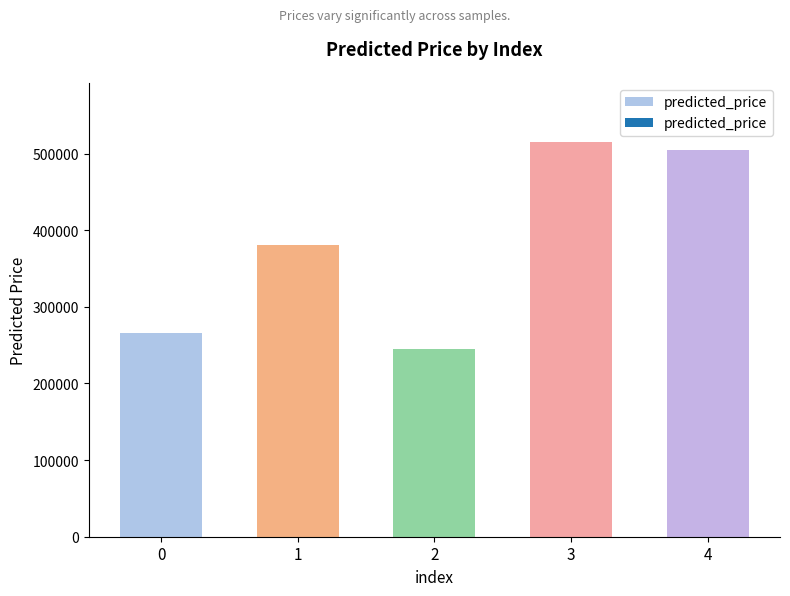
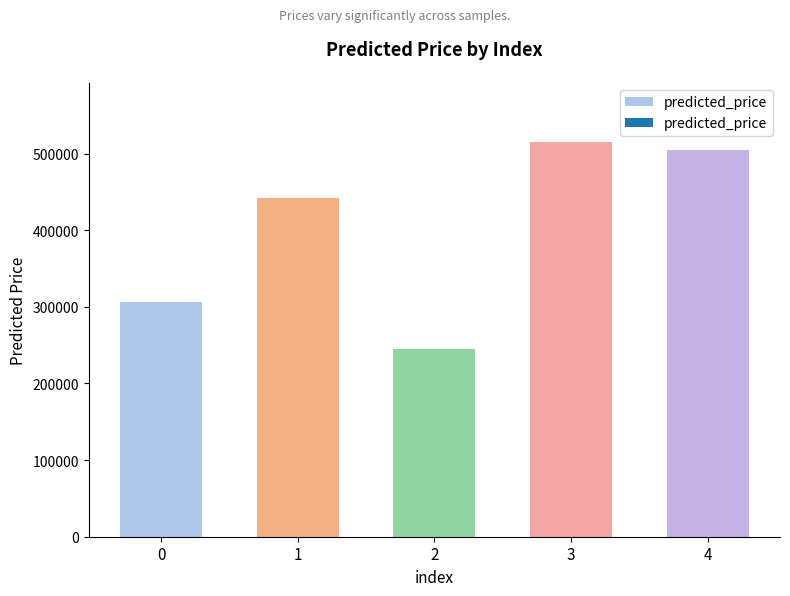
  {
-   "0": 270000,
-   "1": 380000,
+   "0": 310000,
+   "1": 440000,
    "2": 240000,
    "3": 520000,
    "4": 510000
  }
